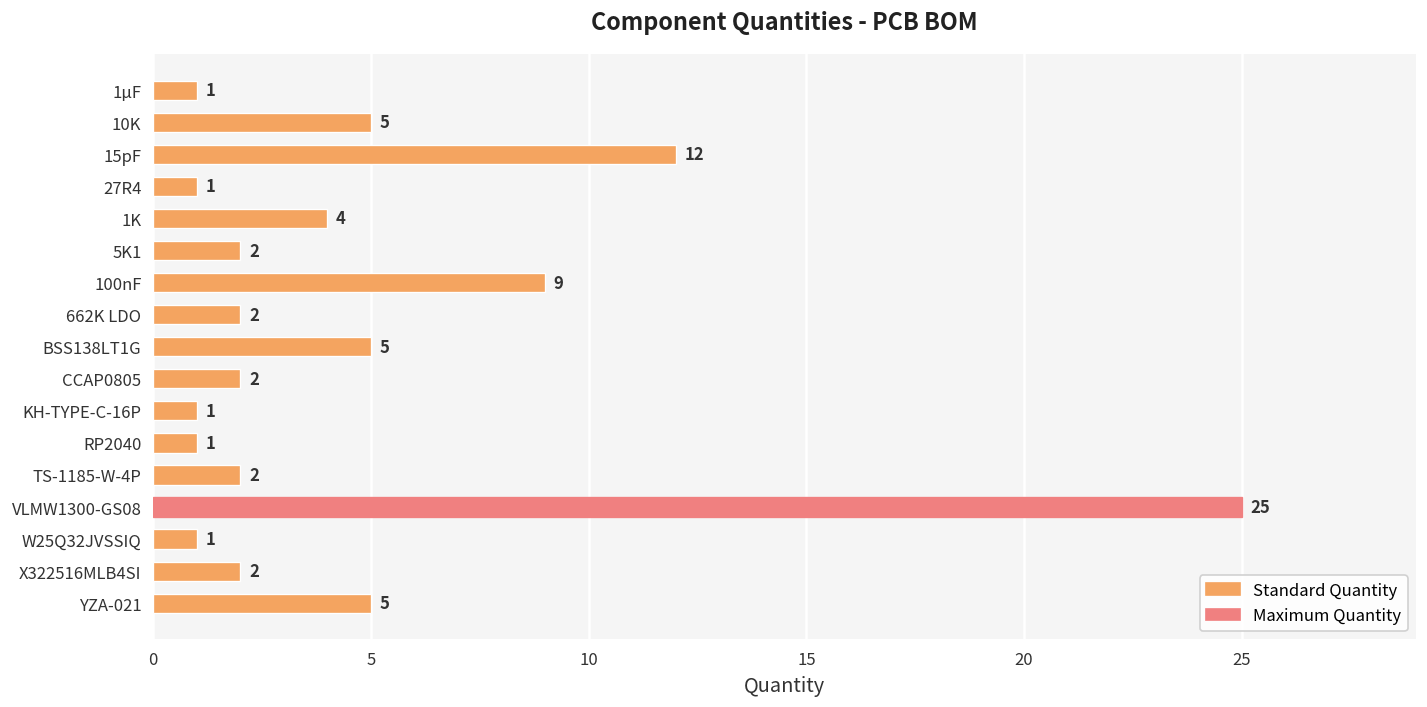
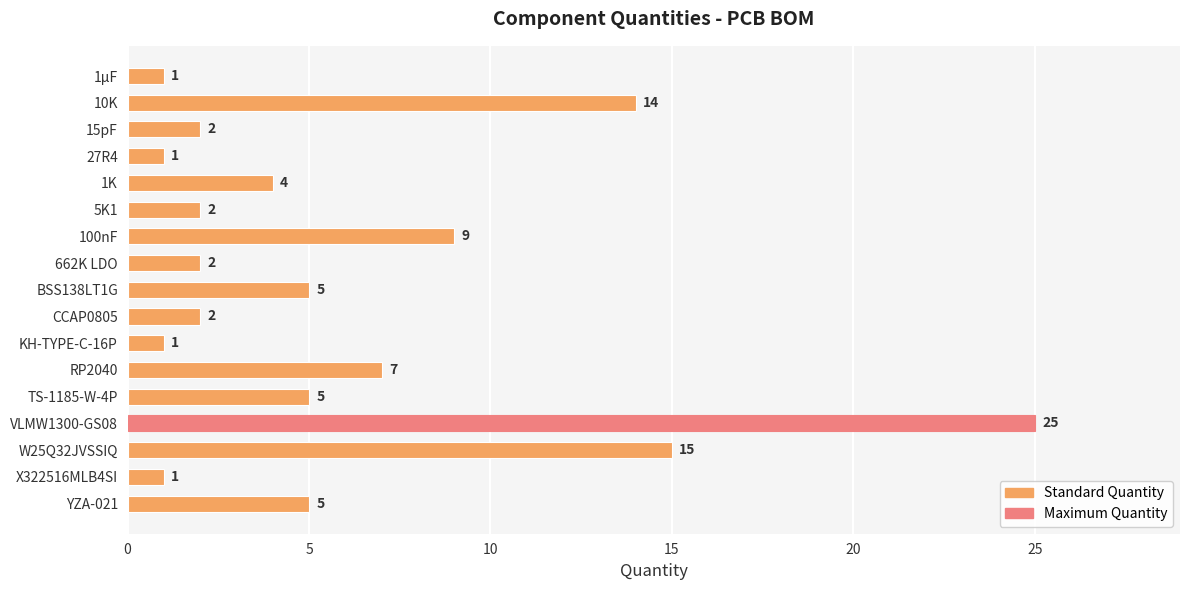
  {
    "1µF": 1,
-   "10K": 5,
-   "15pF": 12,
+   "10K": 14,
+   "15pF": 2,
    "27R4": 1,
    "1K": 4,
    "5K1": 2,
    "100nF": 9,
    "662K LDO": 2,
    "BSS138LT1G": 5,
    "CCAP0805": 2,
    "KH-TYPE-C-16P": 1,
-   "RP2040": 1,
-   "TS-1185-W-4P": 2,
+   "RP2040": 7,
+   "TS-1185-W-4P": 5,
    "VLMW1300-GS08": 25,
-   "W25Q32JVSSIQ": 1,
-   "X322516MLB4SI": 2,
+   "W25Q32JVSSIQ": 15,
+   "X322516MLB4SI": 1,
    "YZA-021": 5
  }
